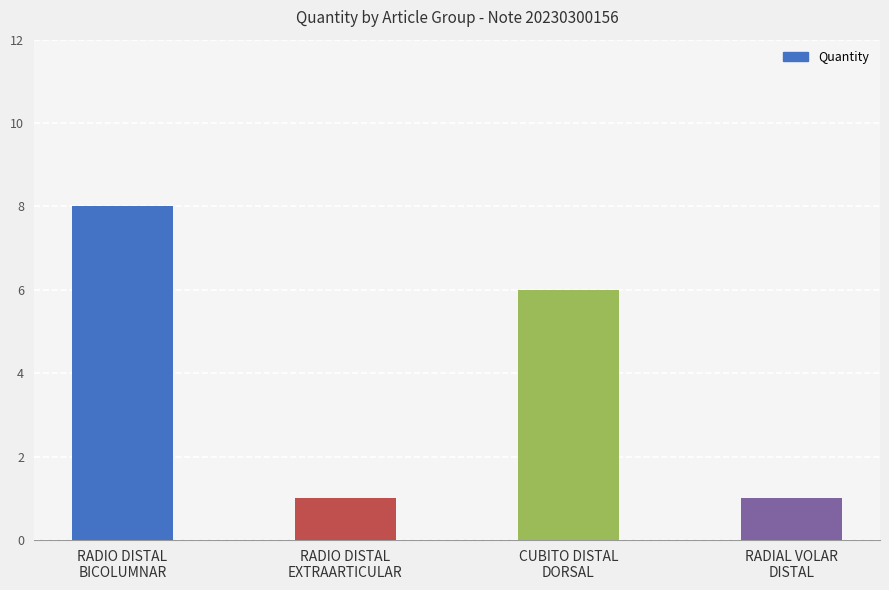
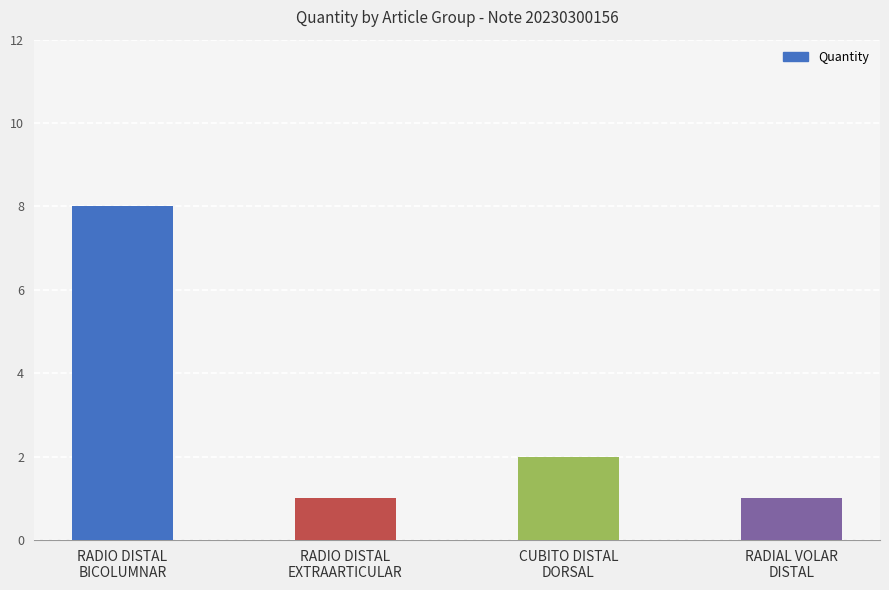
  {
    "RADIO DISTAL BICOLUMNAR": 8,
    "RADIO DISTAL EXTRAARTICULAR": 1,
-   "CUBITO DISTAL DORSAL": 6,
+   "CUBITO DISTAL DORSAL": 2,
    "RADIAL VOLAR DISTAL": 1
  }
